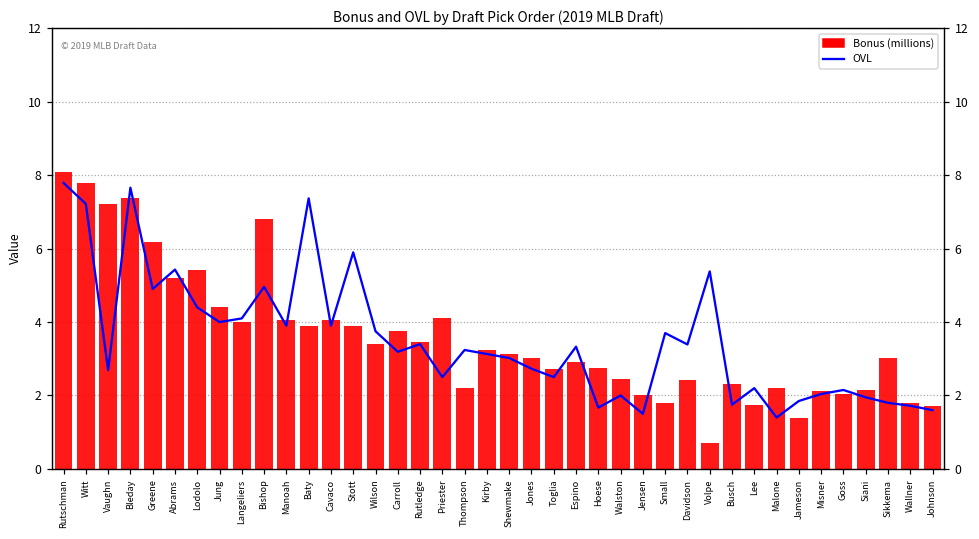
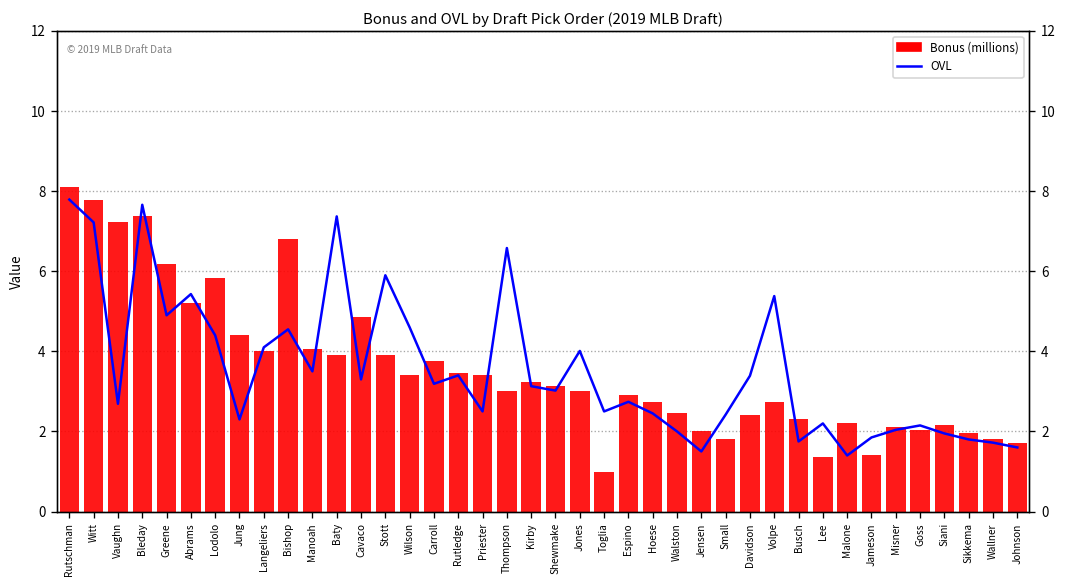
  {
    "OVL": {
      "Rutschman": 7.8,
      "Witt": 7.2,
      "Vaughn": 2.7,
      "Bleday": 7.7,
      "Greene": 4.9,
      "Abrams": 5.4,
      "Lodolo": 4.4,
-     "Jung": 4.0,
+     "Jung": 2.3,
      "Langeliers": 4.1,
-     "Bishop": 5.0,
-     "Manoah": 3.9,
+     "Bishop": 4.6,
+     "Manoah": 3.5,
      "Baty": 7.4,
-     "Cavaco": 3.9,
+     "Cavaco": 3.3,
      "Stott": 5.9,
-     "Wilson": 3.8,
+     "Wilson": 4.6,
      "Carroll": 3.2,
      "Rutledge": 3.4,
      "Priester": 2.5,
-     "Thompson": 3.2,
+     "Thompson": 6.6,
      "Kirby": 3.1,
      "Shewmake": 3.0,
-     "Jones": 2.7,
+     "Jones": 4.0,
      "Toglia": 2.5,
-     "Espino": 3.3,
-     "Hoese": 1.7,
+     "Espino": 2.7,
+     "Hoese": 2.5,
      "Walston": 2.0,
      "Jensen": 1.5,
-     "Small": 3.7,
+     "Small": 2.4,
      "Davidson": 3.4,
      "Volpe": 5.4,
      "Busch": 1.8,
      "Lee": 2.2,
      "Malone": 1.4,
      "Jameson": 1.9,
      "Misner": 2.0,
      "Goss": 2.2,
      "Siani": 2.0,
      "Sikkema": 1.8,
      "Wallner": 1.7,
      "Johnson": 1.6
    },
    "Bonus (millions)": {
      "Rutschman": 8.1,
      "Witt": 7.8,
      "Vaughn": 7.2,
      "Bleday": 7.4,
      "Greene": 6.2,
      "Abrams": 5.2,
-     "Lodolo": 5.4,
+     "Lodolo": 5.8,
      "Jung": 4.4,
      "Langeliers": 4.0,
      "Bishop": 6.8,
      "Manoah": 4.1,
      "Baty": 3.9,
-     "Cavaco": 4.1,
+     "Cavaco": 4.9,
      "Stott": 3.9,
      "Wilson": 3.4,
      "Carroll": 3.8,
      "Rutledge": 3.5,
-     "Priester": 4.1,
-     "Thompson": 2.2,
+     "Priester": 3.4,
+     "Thompson": 3.0,
      "Kirby": 3.2,
      "Shewmake": 3.1,
      "Jones": 3.0,
-     "Toglia": 2.7,
+     "Toglia": 1.0,
      "Espino": 2.9,
      "Hoese": 2.7,
      "Walston": 2.5,
      "Jensen": 2.0,
      "Small": 1.8,
      "Davidson": 2.4,
-     "Volpe": 0.7,
+     "Volpe": 2.7,
      "Busch": 2.3,
-     "Lee": 1.8,
+     "Lee": 1.4,
      "Malone": 2.2,
      "Jameson": 1.4,
      "Misner": 2.1,
      "Goss": 2.0,
      "Siani": 2.2,
-     "Sikkema": 3.0,
+     "Sikkema": 2.0,
      "Wallner": 1.8,
      "Johnson": 1.7
    }
  }
